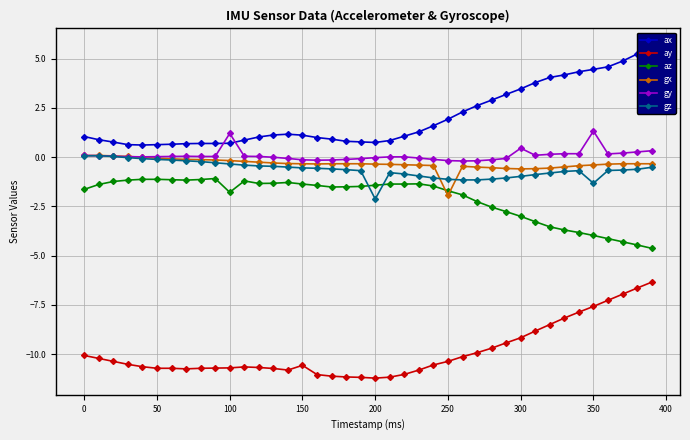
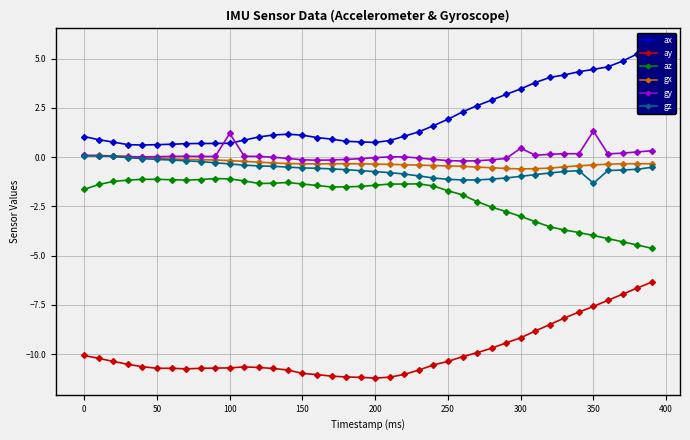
  {
    "ax": {
      "0": 1.0,
      "50": 0.6,
      "100": 0.7,
      "150": 1.1,
      "200": 0.7,
      "250": 1.9,
      "300": 3.5,
      "350": 4.5
    },
    "ay": {
      "0": -10.1,
      "50": -10.7,
      "100": -10.7,
-     "150": -10.6,
+     "150": -11.0,
      "200": -11.2,
      "250": -10.4,
      "300": -9.2,
      "350": -7.6
    },
    "az": {
      "0": -1.6,
      "50": -1.1,
-     "100": -1.8,
+     "100": -1.1,
      "150": -1.4,
      "200": -1.4,
      "250": -1.7,
      "300": -3.0,
      "350": -4.0
    },
    "gx": {
      "100": -0.2,
      "150": -0.3,
      "200": -0.4,
-     "250": -2.0,
+     "250": -0.5,
      "300": -0.6,
      "350": -0.4
    },
    "gy": {
      "100": 1.2,
      "150": -0.1,
      "200": 0.0,
      "250": -0.2,
      "300": 0.5,
      "350": 1.3
    },
    "gz": {
      "100": -0.4,
      "150": -0.6,
-     "200": -2.1,
+     "200": -0.7,
      "250": -1.1,
      "300": -1.0,
      "350": -1.3
    }
  }
